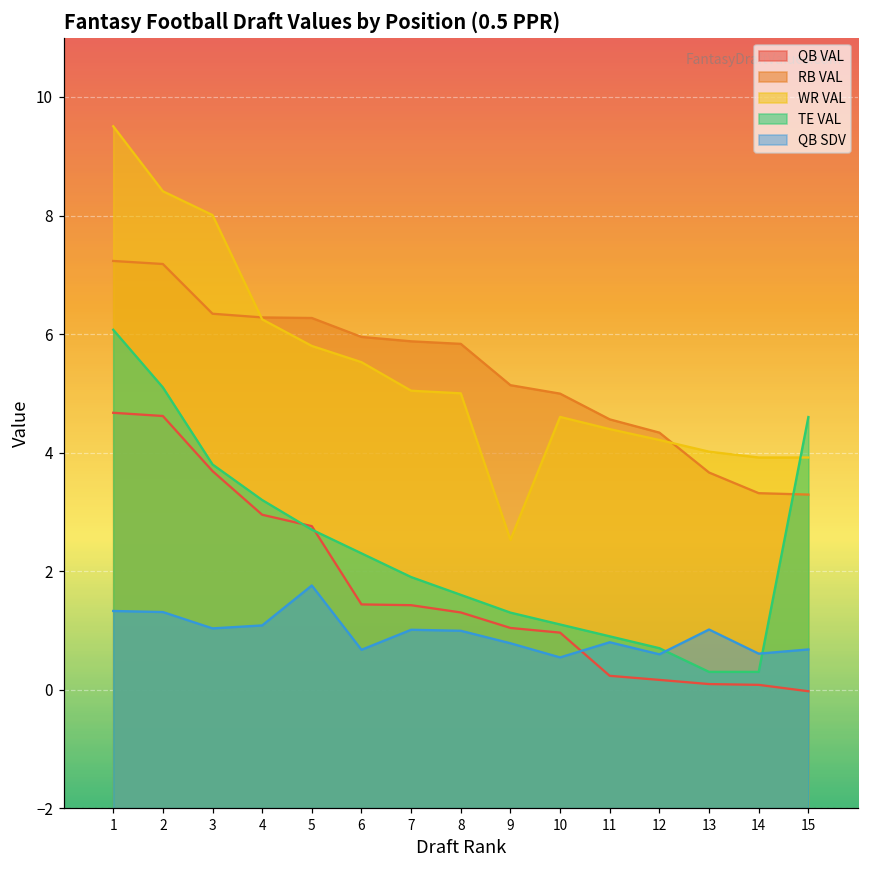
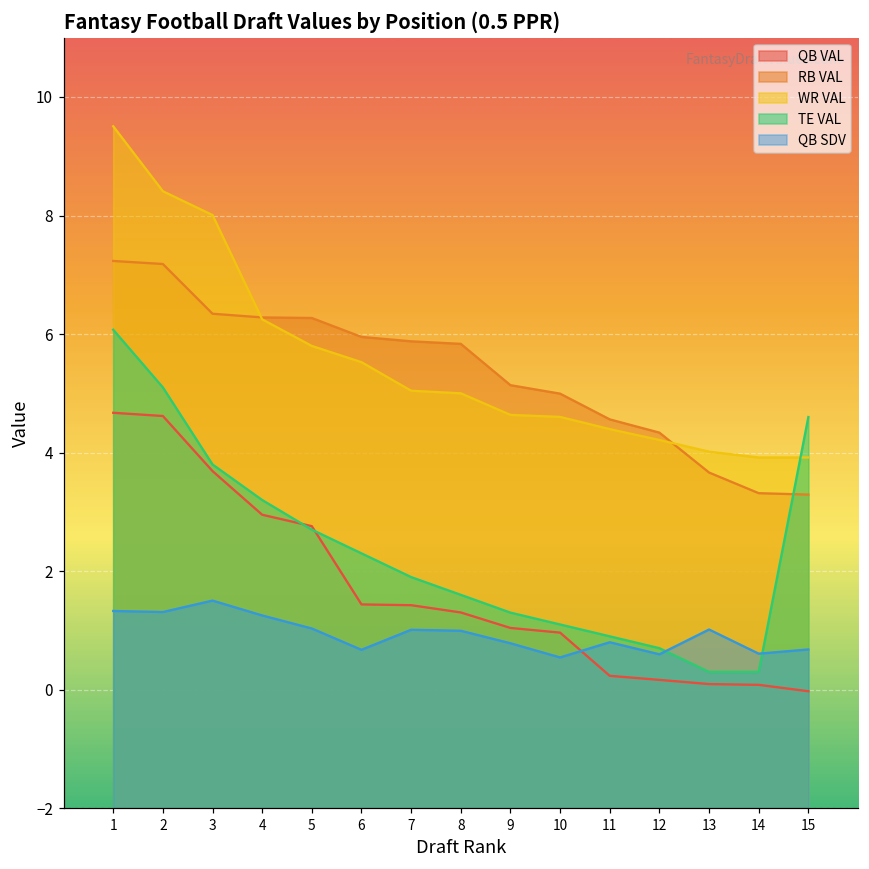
  {
    "WR VAL": {
      "1": 9.5,
      "2": 8.4,
      "3": 8.0,
      "5": 5.8,
      "6": 5.5,
      "7": 5.0,
      "8": 5.0,
-     "9": 2.5,
+     "9": 4.6,
      "10": 4.6,
      "11": 4.4,
      "12": 4.2,
      "13": 4.0,
      "14": 3.9,
      "15": 3.9
    },
    "TE VAL": {
      "1": 6.1,
      "2": 5.1,
      "3": 3.8,
      "4": 3.2,
      "5": 2.7,
      "6": 2.3,
      "7": 1.9,
      "8": 1.6,
      "9": 1.3,
      "10": 1.1,
      "11": 0.9,
      "12": 0.7,
      "13": 0.3,
      "14": 0.3,
      "15": 4.6
    },
    "QB SDV": {
      "1": 1.3,
      "2": 1.3,
-     "3": 1.0,
-     "4": 1.1,
-     "5": 1.8,
+     "3": 1.5,
+     "4": 1.3,
+     "5": 1.0,
      "6": 0.7,
      "7": 1.0,
      "8": 1.0,
      "9": 0.8,
      "10": 0.5,
      "11": 0.8,
      "12": 0.6,
      "13": 1.0,
      "14": 0.6,
      "15": 0.7
    }
  }
